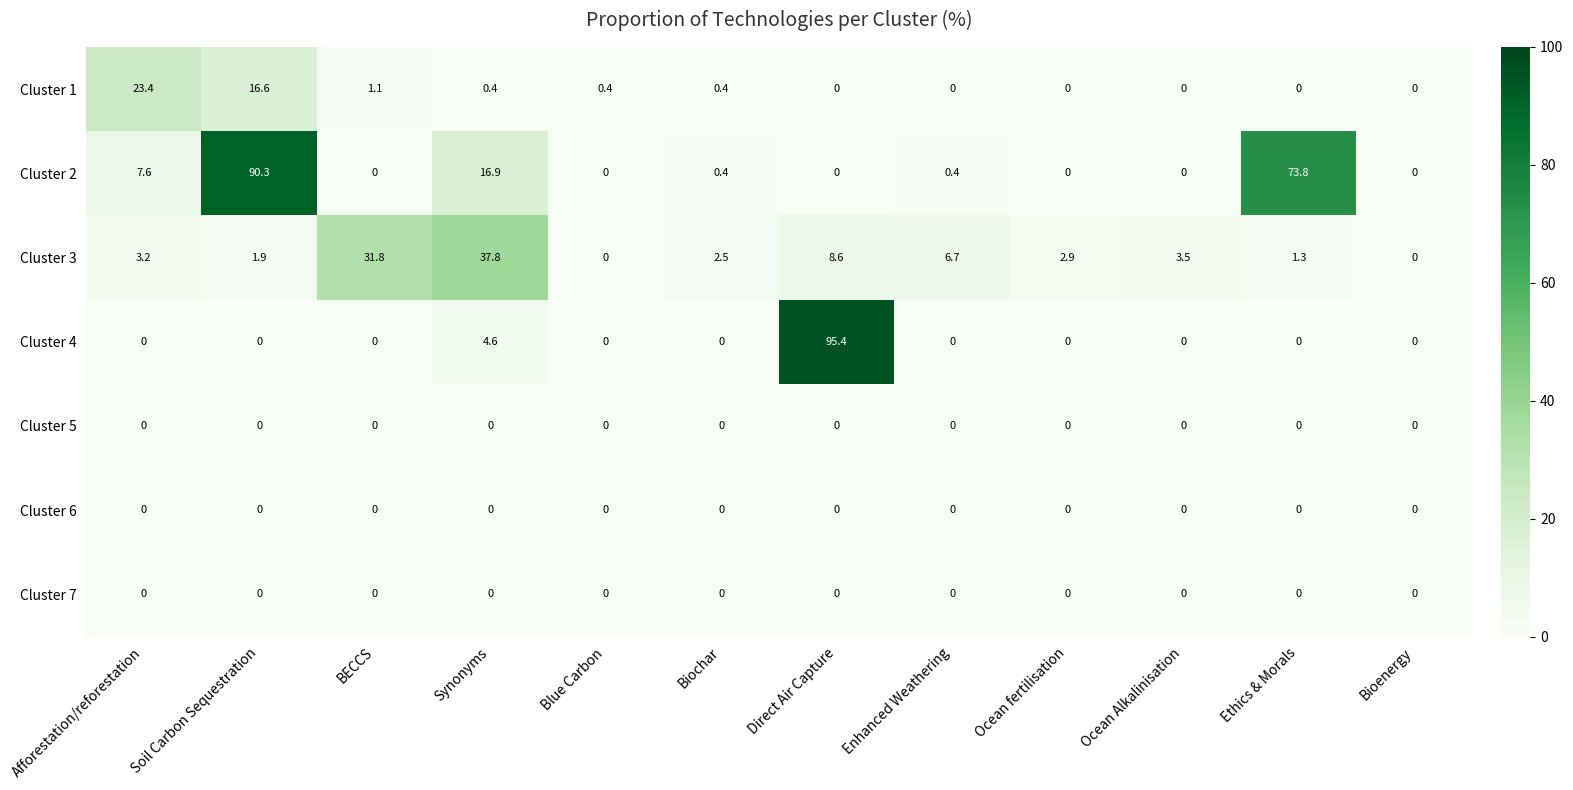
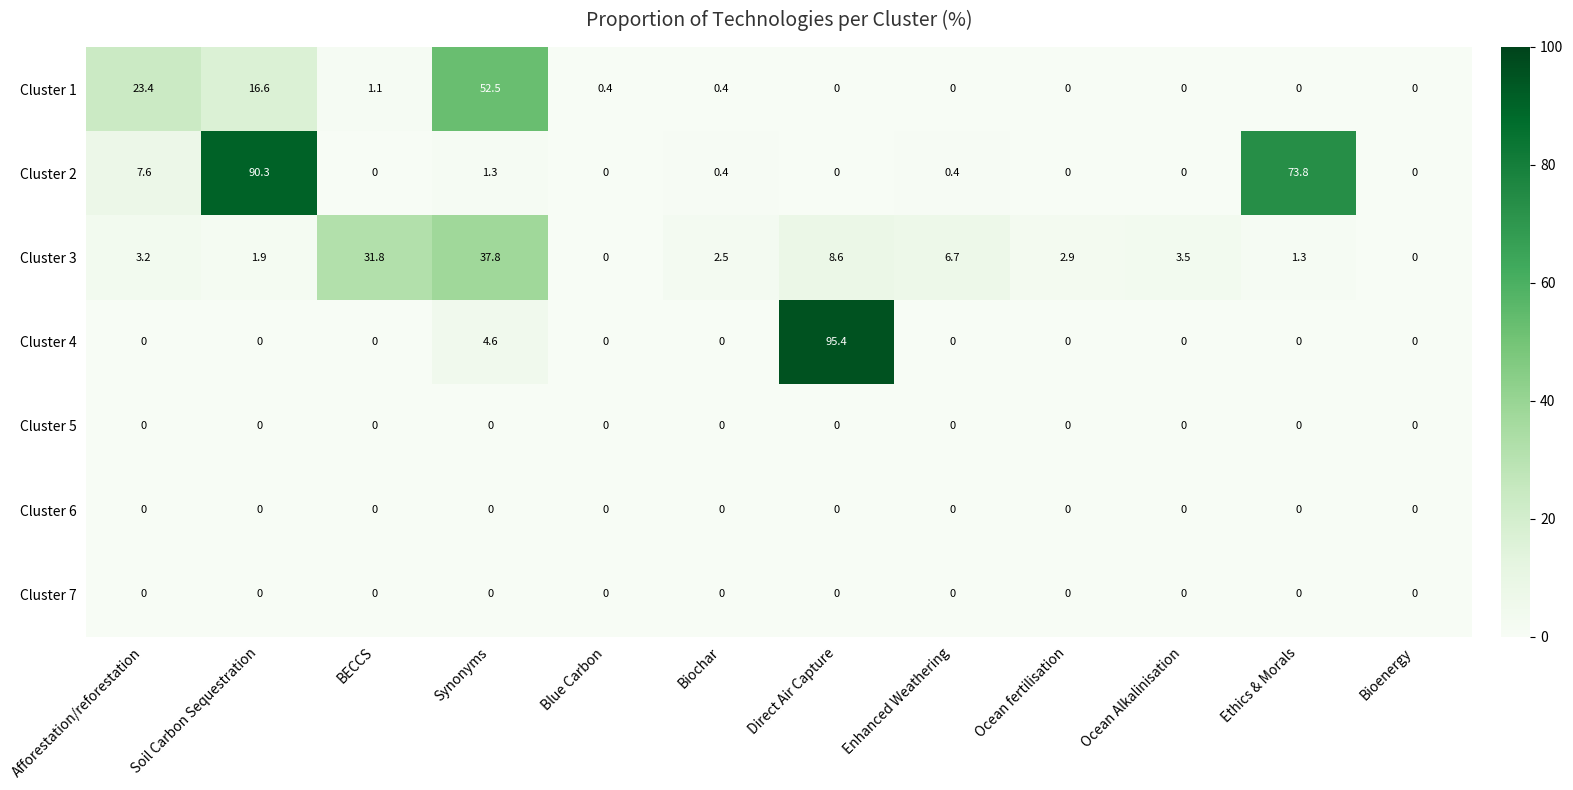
  {
    "Cluster 1": {
      "Afforestation/reforestation": 23.4,
      "Soil Carbon Sequestration": 16.6,
      "BECCS": 1.1,
-     "Synonyms": 0.4,
+     "Synonyms": 52.5,
      "Blue Carbon": 0.4,
      "Biochar": 0.4,
      "Direct Air Capture": 0,
      "Enhanced Weathering": 0,
      "Ocean fertilisation": 0,
      "Ocean Alkalinisation": 0,
      "Ethics & Morals": 0,
      "Bioenergy": 0
    },
    "Cluster 2": {
      "Afforestation/reforestation": 7.6,
      "Soil Carbon Sequestration": 90.3,
      "BECCS": 0,
-     "Synonyms": 16.9,
+     "Synonyms": 1.3,
      "Blue Carbon": 0,
      "Biochar": 0.4,
      "Direct Air Capture": 0,
      "Enhanced Weathering": 0.4,
      "Ocean fertilisation": 0,
      "Ocean Alkalinisation": 0,
      "Ethics & Morals": 73.8,
      "Bioenergy": 0
    },
    "Cluster 3": {
      "Afforestation/reforestation": 3.2,
      "Soil Carbon Sequestration": 1.9,
      "BECCS": 31.8,
      "Synonyms": 37.8,
      "Blue Carbon": 0,
      "Biochar": 2.5,
      "Direct Air Capture": 8.6,
      "Enhanced Weathering": 6.7,
      "Ocean fertilisation": 2.9,
      "Ocean Alkalinisation": 3.5,
      "Ethics & Morals": 1.3,
      "Bioenergy": 0
    },
    "Cluster 4": {
      "Afforestation/reforestation": 0,
      "Soil Carbon Sequestration": 0,
      "BECCS": 0,
      "Synonyms": 4.6,
      "Blue Carbon": 0,
      "Biochar": 0,
      "Direct Air Capture": 95.4,
      "Enhanced Weathering": 0,
      "Ocean fertilisation": 0,
      "Ocean Alkalinisation": 0,
      "Ethics & Morals": 0,
      "Bioenergy": 0
    },
    "Cluster 5": {
      "Afforestation/reforestation": 0,
      "Soil Carbon Sequestration": 0,
      "BECCS": 0,
      "Synonyms": 0,
      "Blue Carbon": 0,
      "Biochar": 0,
      "Direct Air Capture": 0,
      "Enhanced Weathering": 0,
      "Ocean fertilisation": 0,
      "Ocean Alkalinisation": 0,
      "Ethics & Morals": 0,
      "Bioenergy": 0
    },
    "Cluster 6": {
      "Afforestation/reforestation": 0,
      "Soil Carbon Sequestration": 0,
      "BECCS": 0,
      "Synonyms": 0,
      "Blue Carbon": 0,
      "Biochar": 0,
      "Direct Air Capture": 0,
      "Enhanced Weathering": 0,
      "Ocean fertilisation": 0,
      "Ocean Alkalinisation": 0,
      "Ethics & Morals": 0,
      "Bioenergy": 0
    },
    "Cluster 7": {
      "Afforestation/reforestation": 0,
      "Soil Carbon Sequestration": 0,
      "BECCS": 0,
      "Synonyms": 0,
      "Blue Carbon": 0,
      "Biochar": 0,
      "Direct Air Capture": 0,
      "Enhanced Weathering": 0,
      "Ocean fertilisation": 0,
      "Ocean Alkalinisation": 0,
      "Ethics & Morals": 0,
      "Bioenergy": 0
    }
  }
